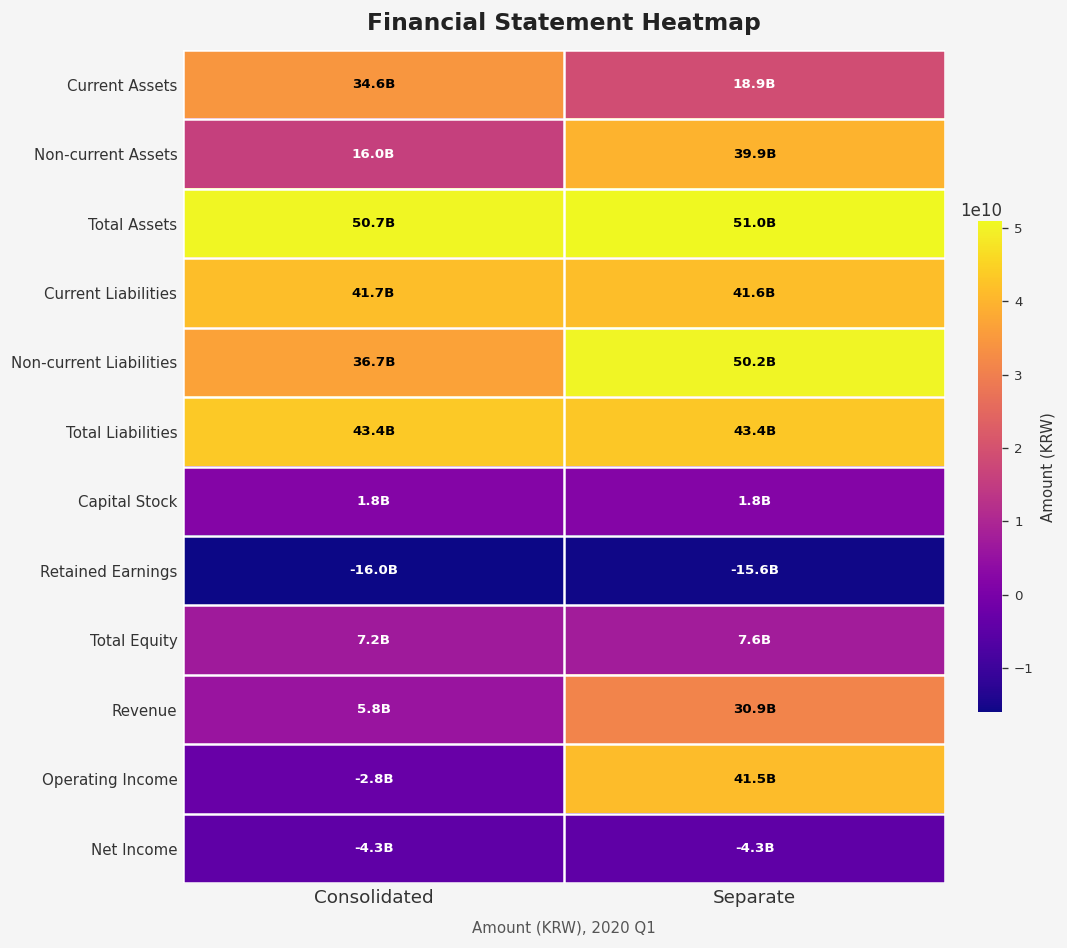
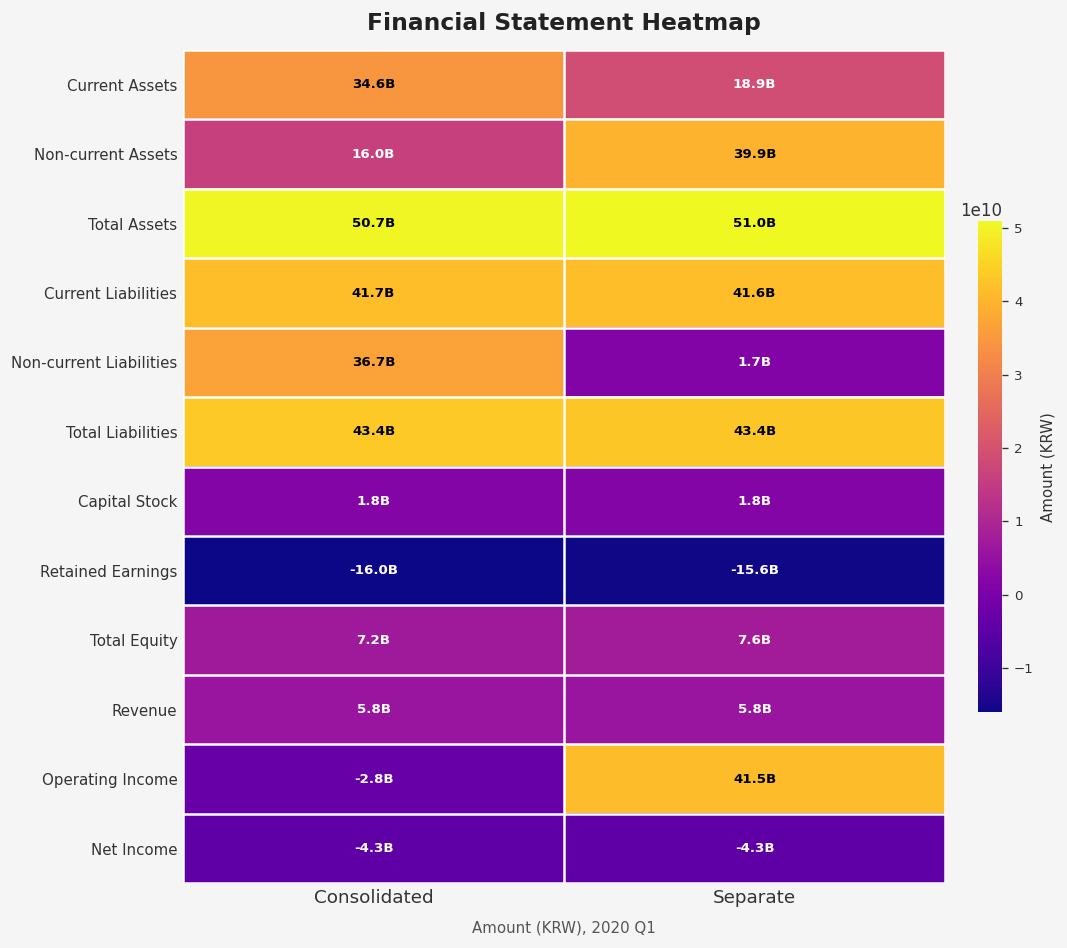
  {
    "Current Assets": {
      "Consolidated": "34.6B",
      "Separate": "18.9B"
    },
    "Non-current Assets": {
      "Consolidated": "16.0B",
      "Separate": "39.9B"
    },
    "Total Assets": {
      "Consolidated": "50.7B",
      "Separate": "51.0B"
    },
    "Current Liabilities": {
      "Consolidated": "41.7B",
      "Separate": "41.6B"
    },
    "Non-current Liabilities": {
      "Consolidated": "36.7B",
-     "Separate": "50.2B"
+     "Separate": "1.7B"
    },
    "Total Liabilities": {
      "Consolidated": "43.4B",
      "Separate": "43.4B"
    },
    "Capital Stock": {
      "Consolidated": "1.8B",
      "Separate": "1.8B"
    },
    "Retained Earnings": {
      "Consolidated": "-16.0B",
      "Separate": "-15.6B"
    },
    "Total Equity": {
      "Consolidated": "7.2B",
      "Separate": "7.6B"
    },
    "Revenue": {
      "Consolidated": "5.8B",
-     "Separate": "30.9B"
+     "Separate": "5.8B"
    },
    "Operating Income": {
      "Consolidated": "-2.8B",
      "Separate": "41.5B"
    },
    "Net Income": {
      "Consolidated": "-4.3B",
      "Separate": "-4.3B"
    }
  }
